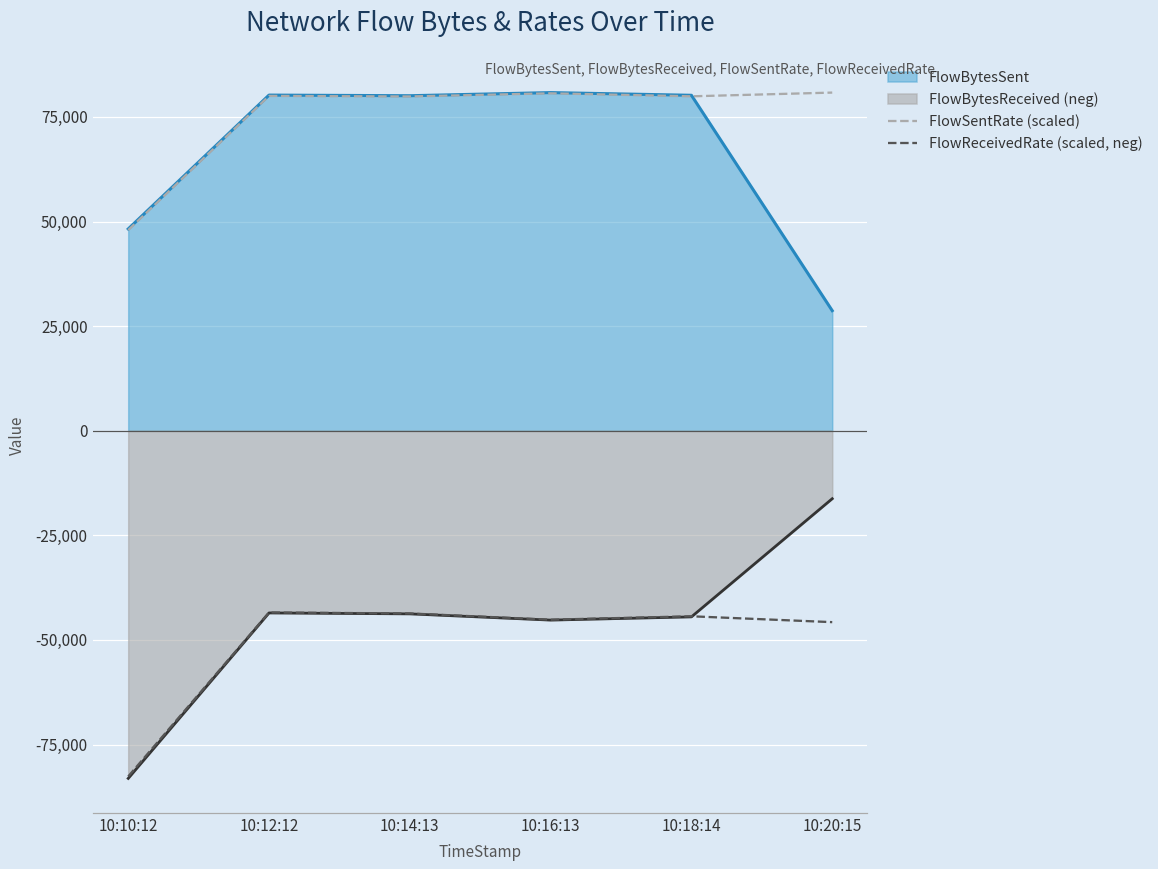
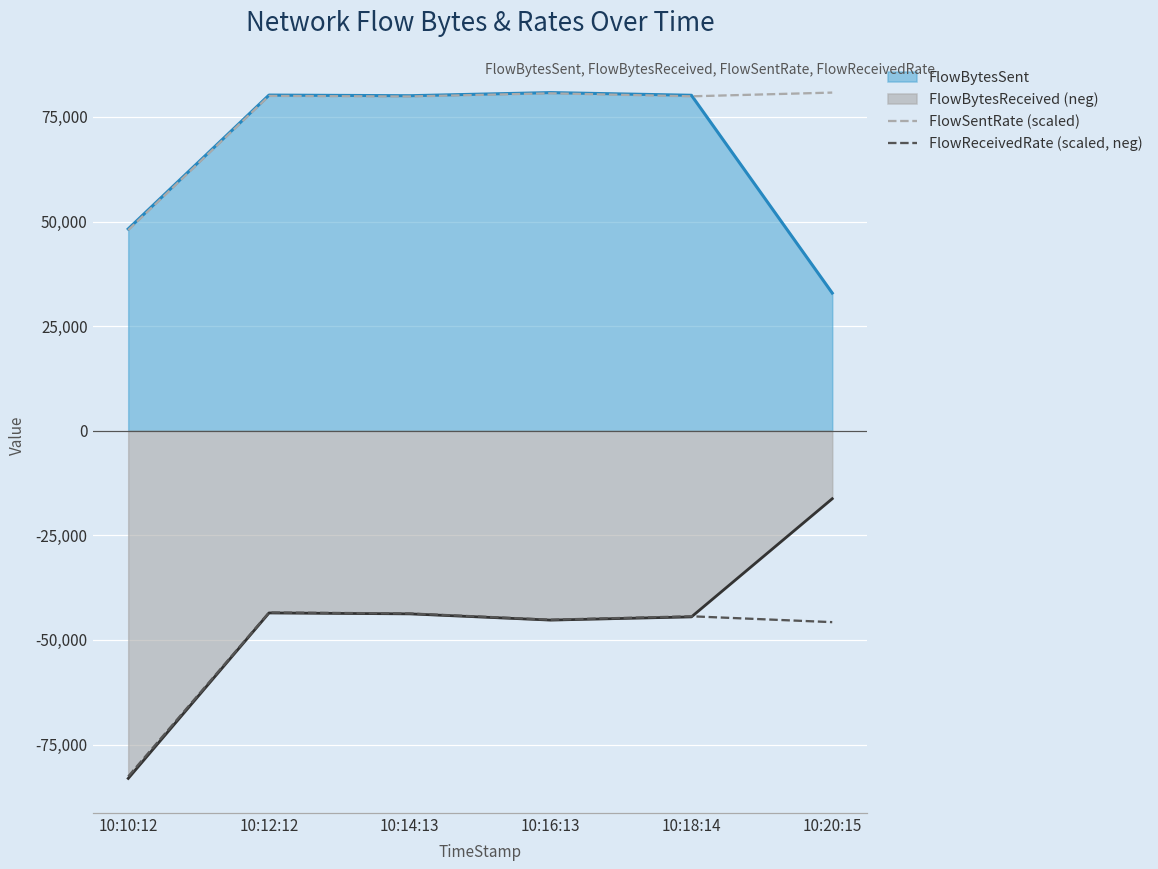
  {
    "FlowBytesSent": {
-     "10:20:15": "29,000"
+     "10:20:15": "33,000"
    }
  }
